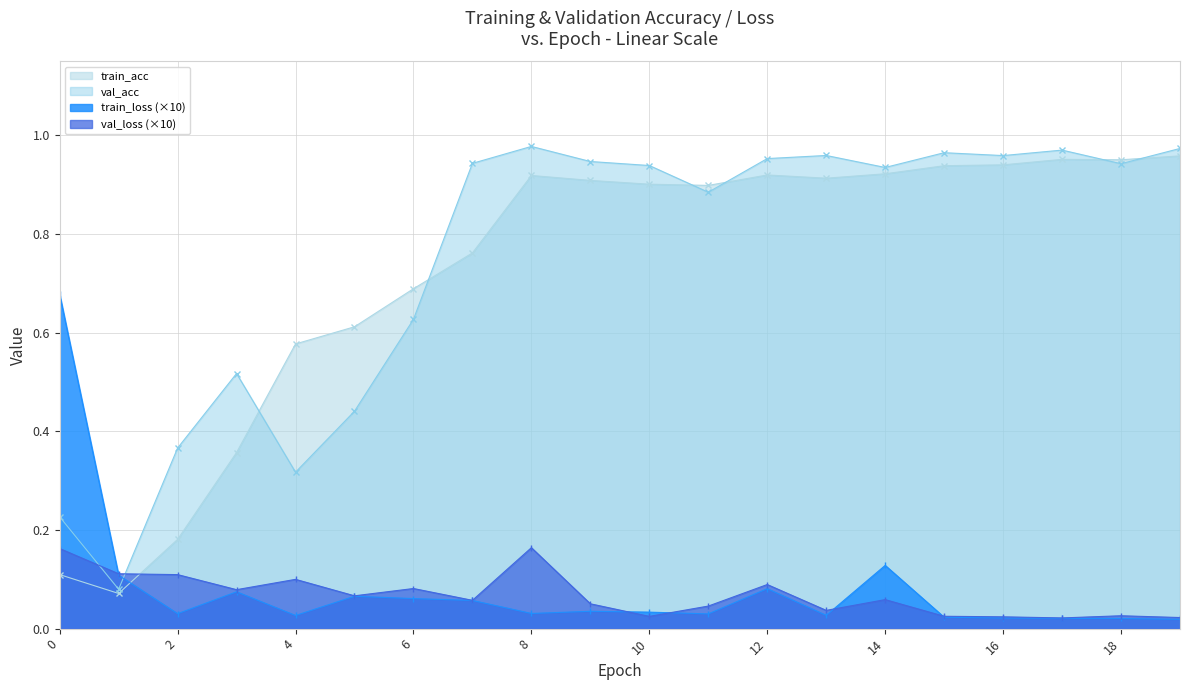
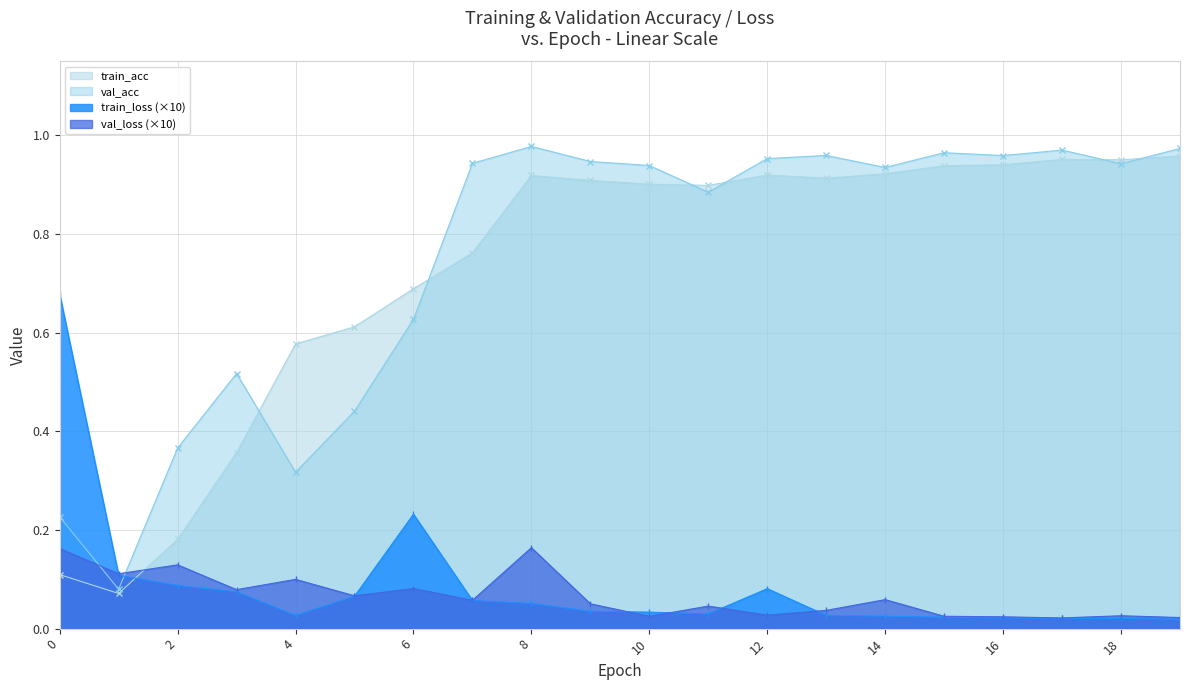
  {
    "train_loss (×10)": {
      "0": 0.68,
-     "2": 0.03,
+     "2": 0.09,
      "4": 0.03,
-     "6": 0.06,
-     "8": 0.03,
+     "6": 0.23,
+     "8": 0.05,
      "10": 0.03,
      "12": 0.08,
-     "14": 0.13,
+     "14": 0.03,
      "18": 0.02
    },
    "val_loss (×10)": {
      "0": 0.16,
-     "2": 0.11,
+     "2": 0.13,
      "4": 0.10,
      "6": 0.08,
      "8": 0.16,
      "10": 0.02,
-     "12": 0.09,
+     "12": 0.03,
      "14": 0.06,
      "18": 0.03
    }
  }
